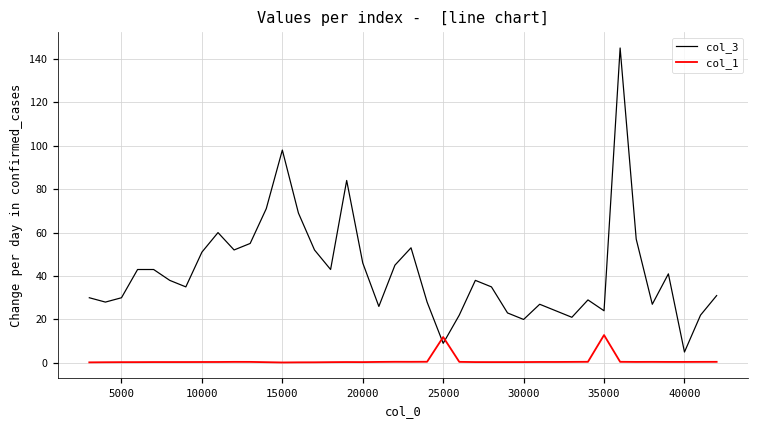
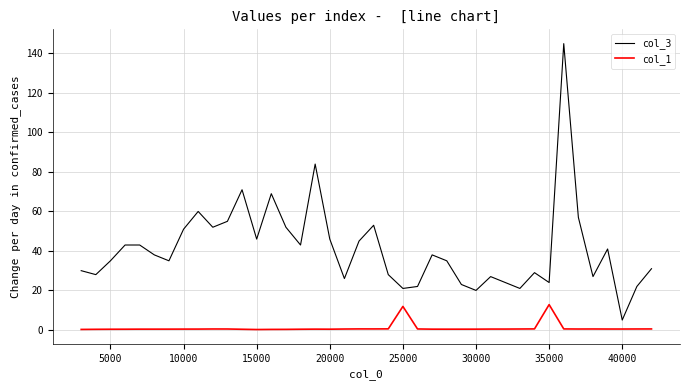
  {
    "col_3": {
-     "5000": 30,
+     "5000": 35,
      "10000": 51,
-     "15000": 98,
+     "15000": 46,
      "20000": 46,
-     "25000": 9,
+     "25000": 21,
      "30000": 20,
      "35000": 24,
      "40000": 5
    },
    "col_1": {
      "5000": 0,
      "10000": 0,
      "15000": 0,
      "20000": 0,
      "25000": 12,
      "30000": 0,
      "35000": 13,
      "40000": 0
    }
  }
